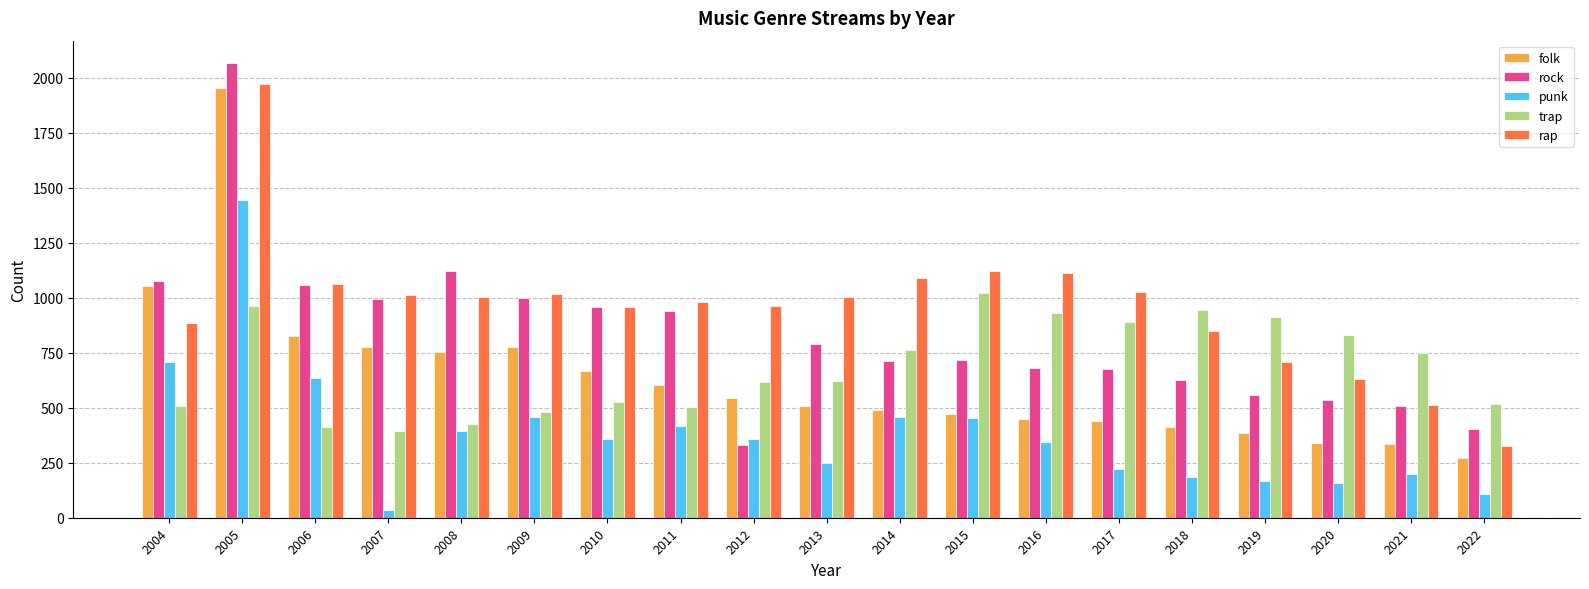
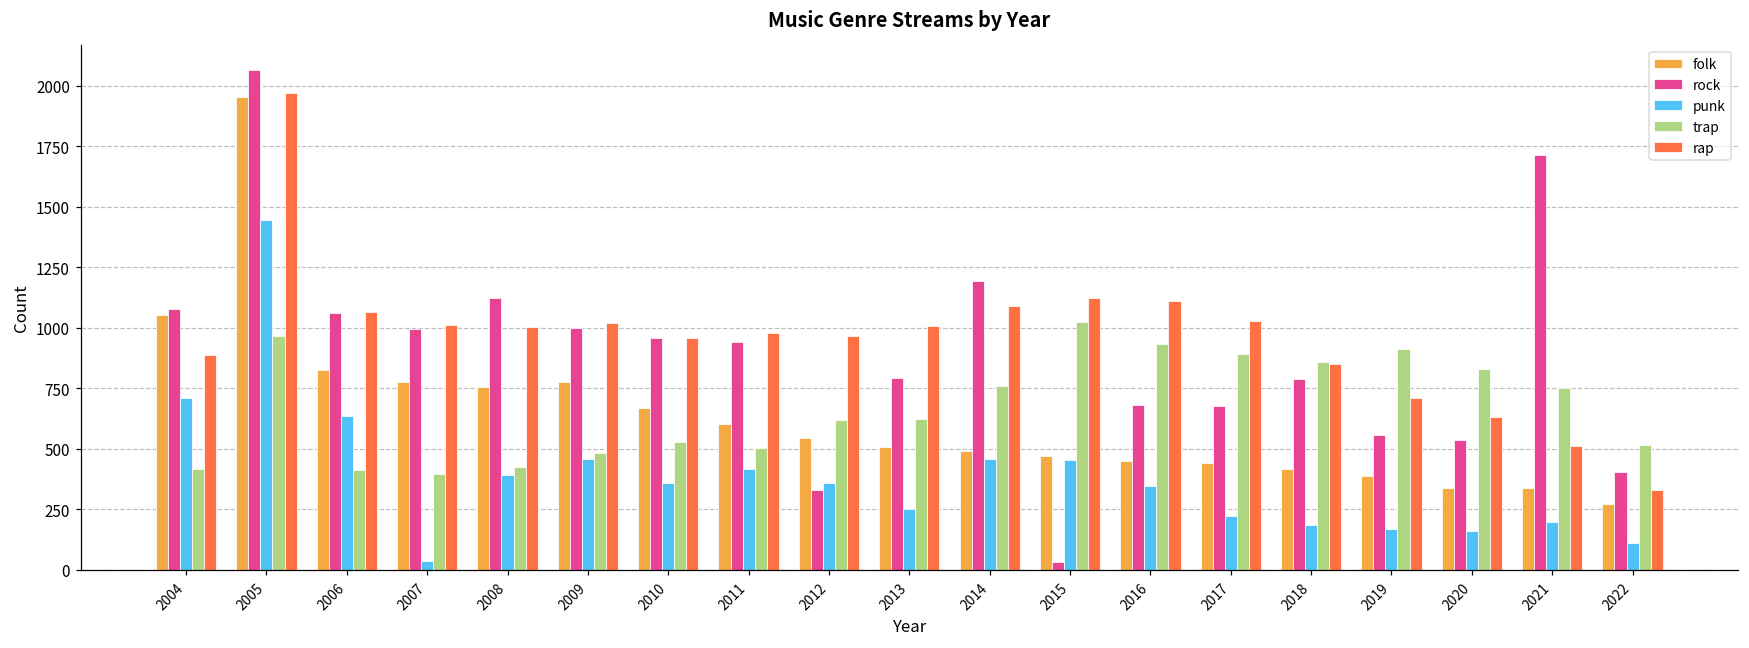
  {
    "rock": {
      "2004": 1080,
      "2005": 2070,
      "2006": 1060,
      "2007": 1000,
      "2008": 1120,
      "2009": 1000,
      "2010": 960,
      "2011": 940,
      "2012": 330,
      "2013": 790,
-     "2014": 710,
-     "2015": 720,
+     "2014": 1190,
+     "2015": 30,
      "2016": 680,
      "2017": 680,
-     "2018": 630,
+     "2018": 790,
      "2019": 560,
      "2020": 540,
-     "2021": 510,
+     "2021": 1710,
      "2022": 400
    },
    "punk": {
      "2004": 710,
      "2005": 1440,
      "2006": 640,
      "2007": 40,
      "2008": 390,
      "2009": 460,
      "2010": 360,
      "2011": 420,
      "2012": 360,
      "2013": 250,
      "2014": 460,
      "2015": 460,
      "2016": 340,
      "2017": 220,
      "2018": 190,
      "2019": 170,
      "2020": 160,
      "2021": 200,
      "2022": 110
    },
    "trap": {
-     "2004": 510,
+     "2004": 420,
      "2005": 960,
      "2006": 410,
      "2007": 400,
      "2008": 430,
      "2009": 480,
      "2010": 530,
      "2011": 500,
      "2012": 620,
      "2013": 620,
      "2014": 760,
      "2015": 1020,
      "2016": 930,
      "2017": 890,
-     "2018": 950,
+     "2018": 860,
      "2019": 910,
      "2020": 830,
      "2021": 750,
      "2022": 520
    }
  }
